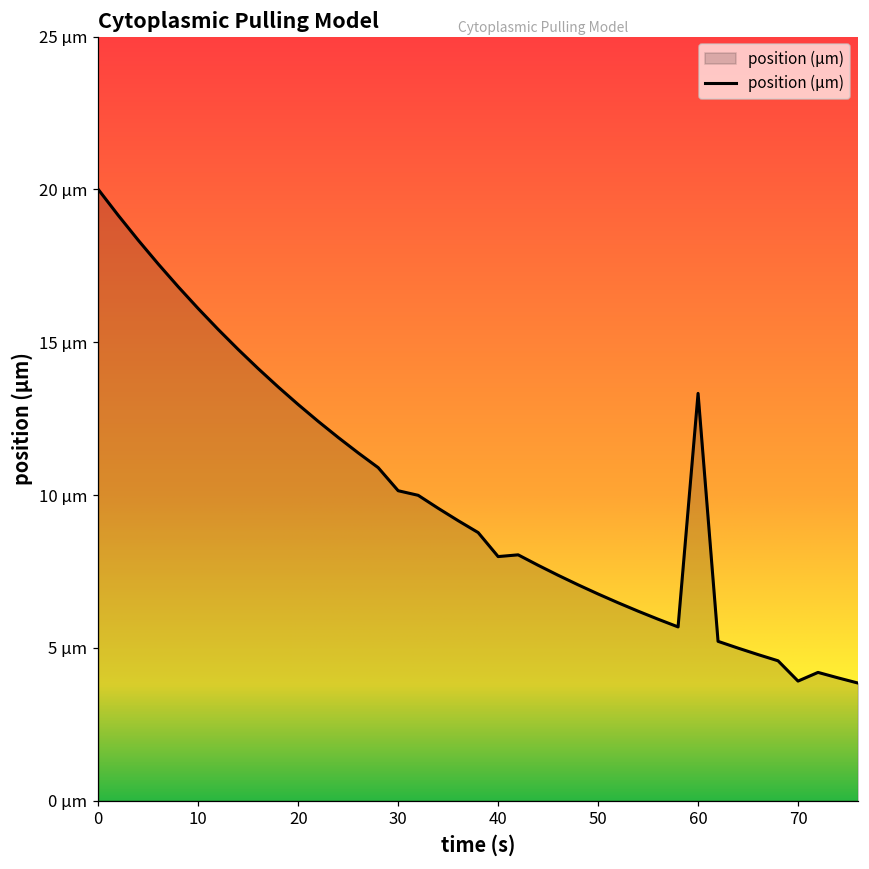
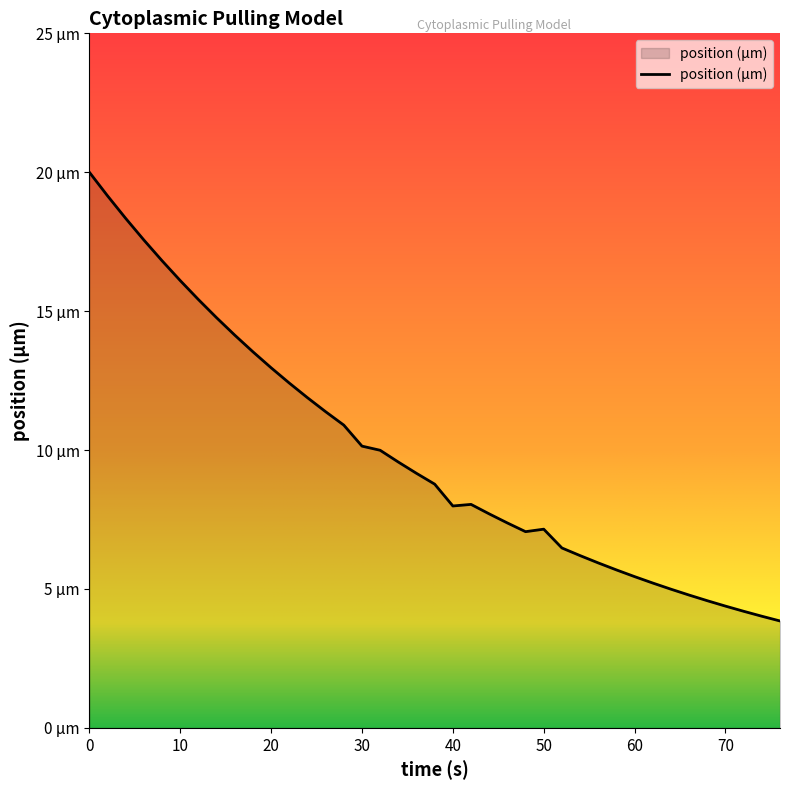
  {
    "0": "20.0 μm",
    "10": "16.1 μm",
    "20": "13.0 μm",
    "30": "10.1 μm",
    "40": "8.0 μm",
-   "50": "6.8 μm",
-   "60": "13.3 μm",
-   "70": "3.9 μm"
+   "50": "7.2 μm",
+   "60": "5.4 μm",
+   "70": "4.4 μm"
  }
